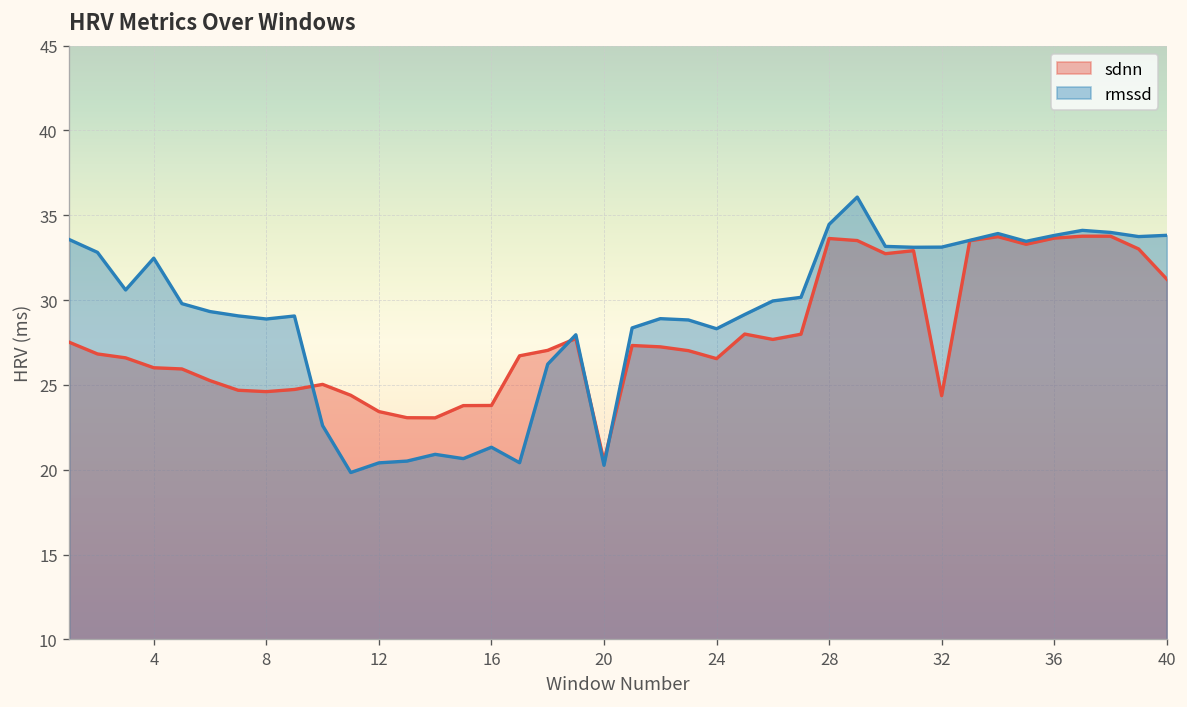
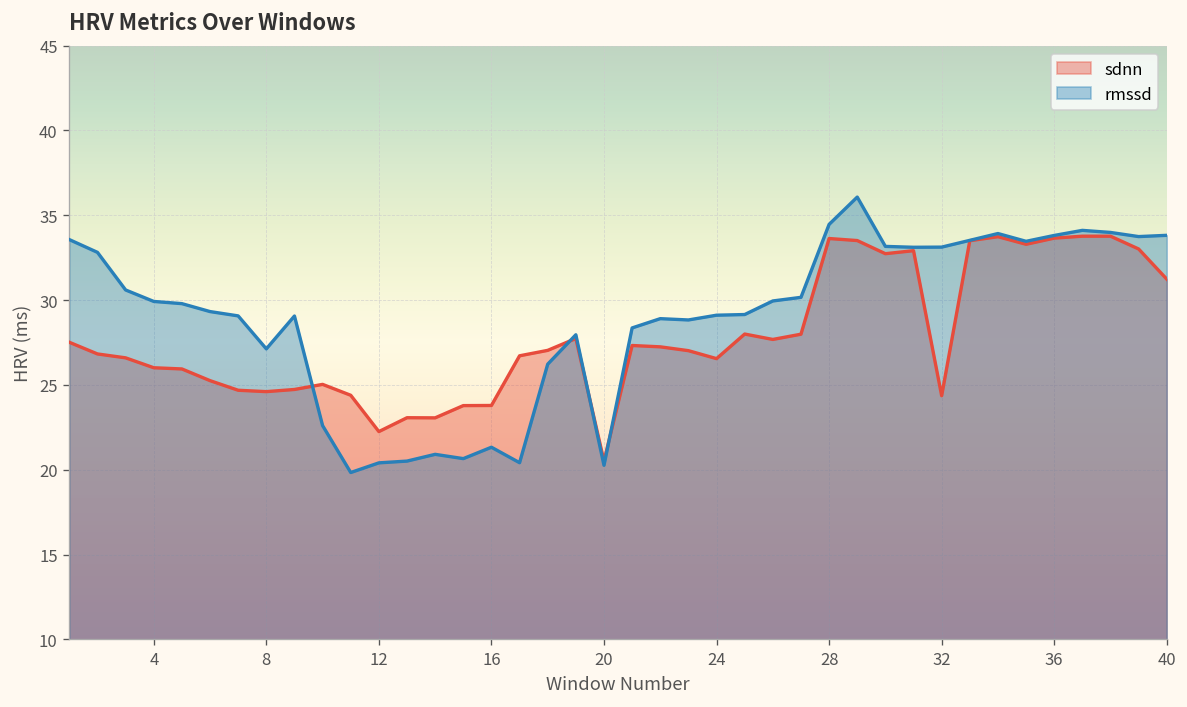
  {
    "sdnn": {
      "4": 26.0,
      "8": 24.6,
-     "12": 23.4,
+     "12": 22.3,
      "16": 23.8,
      "20": 20.5,
      "24": 26.6,
      "28": 33.6,
      "32": 24.4,
      "40": 31.2
    },
    "rmssd": {
-     "4": 32.5,
-     "8": 28.9,
+     "4": 29.9,
+     "8": 27.1,
      "12": 20.4,
      "16": 21.3,
      "20": 20.3,
-     "24": 28.3,
+     "24": 29.1,
      "28": 34.5,
      "32": 33.1,
      "40": 33.8
    }
  }
